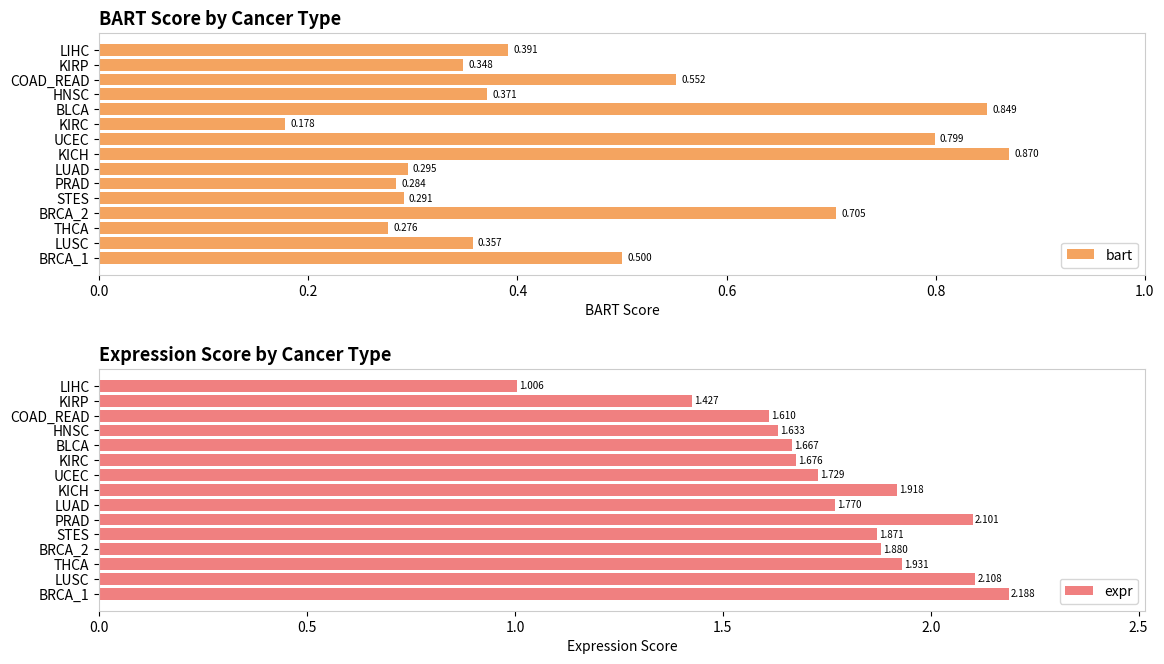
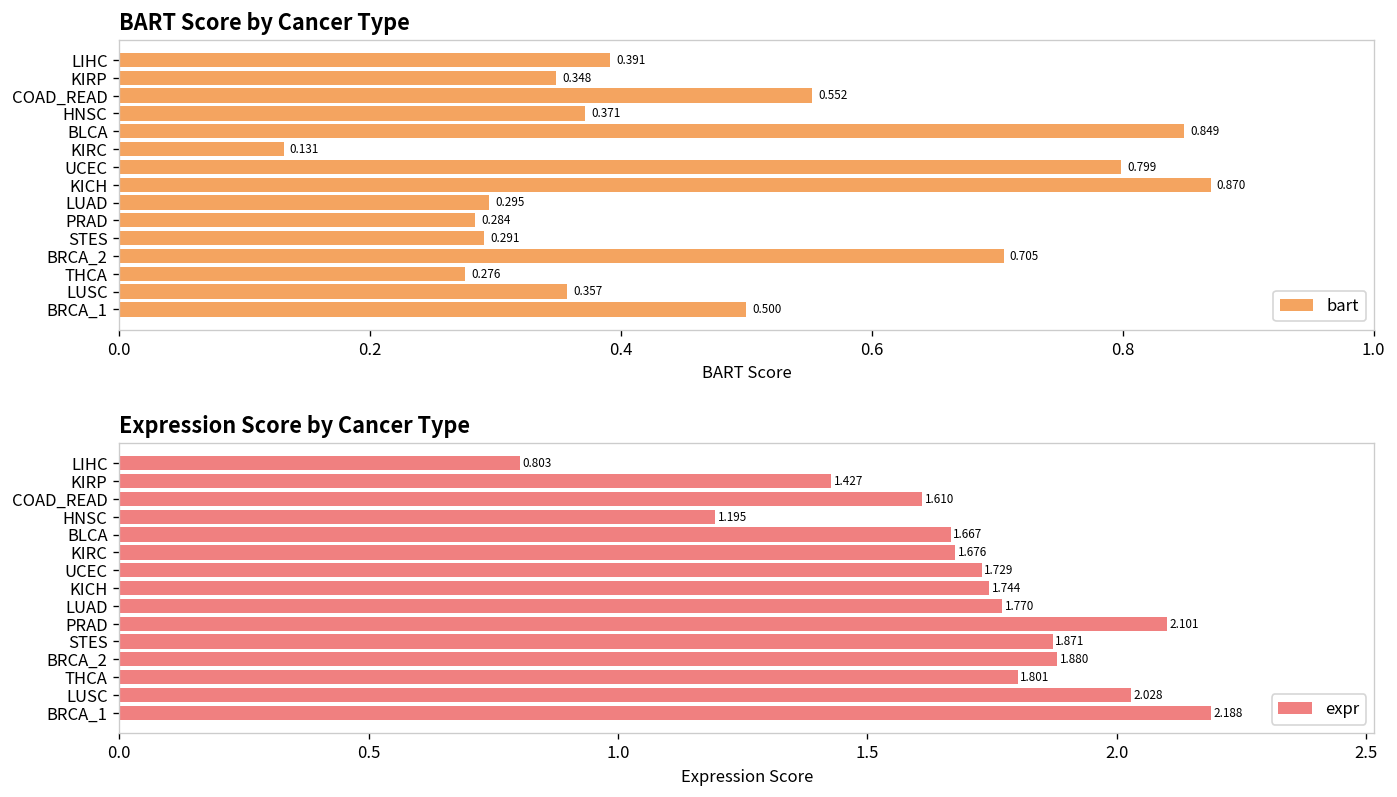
  {
    "BART Score by Cancer Type": {
      "LIHC": 0.391,
      "KIRP": 0.348,
      "COAD_READ": 0.552,
      "HNSC": 0.371,
      "BLCA": 0.849,
-     "KIRC": 0.178,
+     "KIRC": 0.131,
      "UCEC": 0.799,
      "KICH": 0.870,
      "LUAD": 0.295,
      "PRAD": 0.284,
      "STES": 0.291,
      "BRCA_2": 0.705,
      "THCA": 0.276,
      "LUSC": 0.357,
      "BRCA_1": 0.500
    },
    "Expression Score by Cancer Type": {
-     "LIHC": 1.006,
+     "LIHC": 0.803,
      "KIRP": 1.427,
      "COAD_READ": 1.610,
-     "HNSC": 1.633,
+     "HNSC": 1.195,
      "BLCA": 1.667,
      "KIRC": 1.676,
      "UCEC": 1.729,
-     "KICH": 1.918,
+     "KICH": 1.744,
      "LUAD": 1.770,
      "PRAD": 2.101,
      "STES": 1.871,
      "BRCA_2": 1.880,
-     "THCA": 1.931,
-     "LUSC": 2.108,
+     "THCA": 1.801,
+     "LUSC": 2.028,
      "BRCA_1": 2.188
    }
  }
